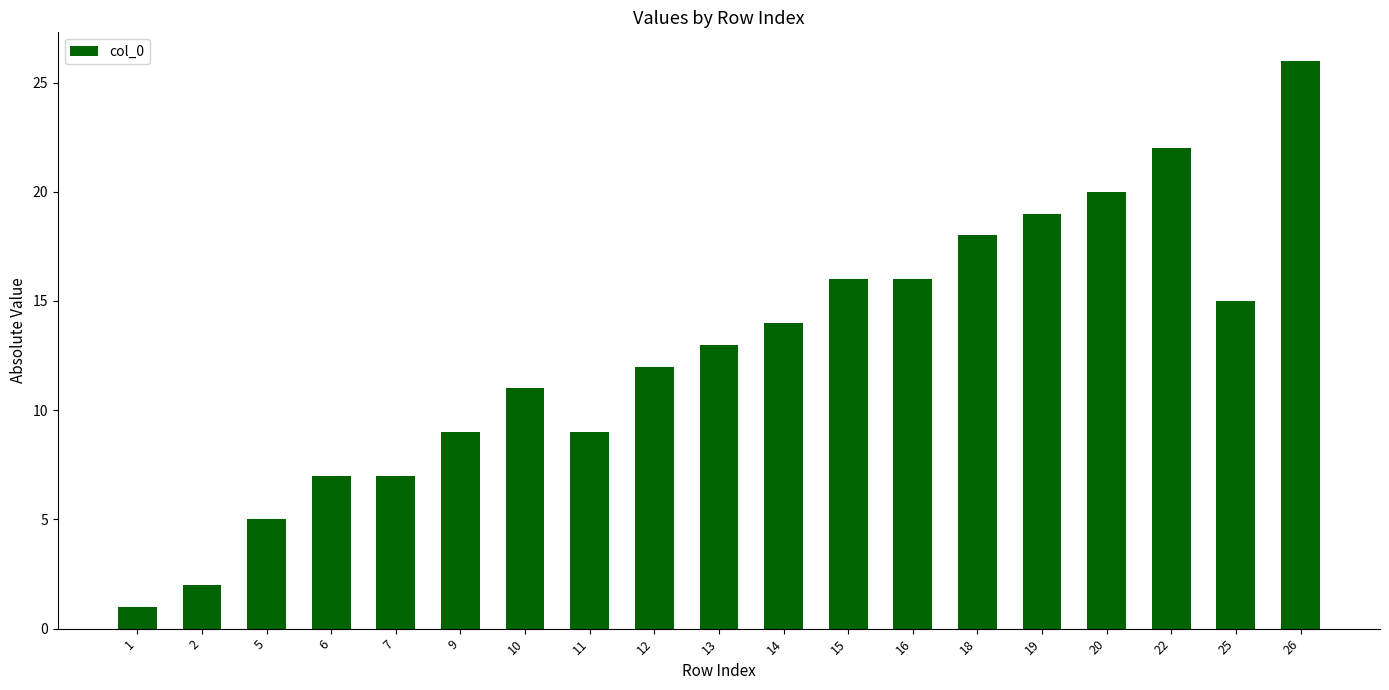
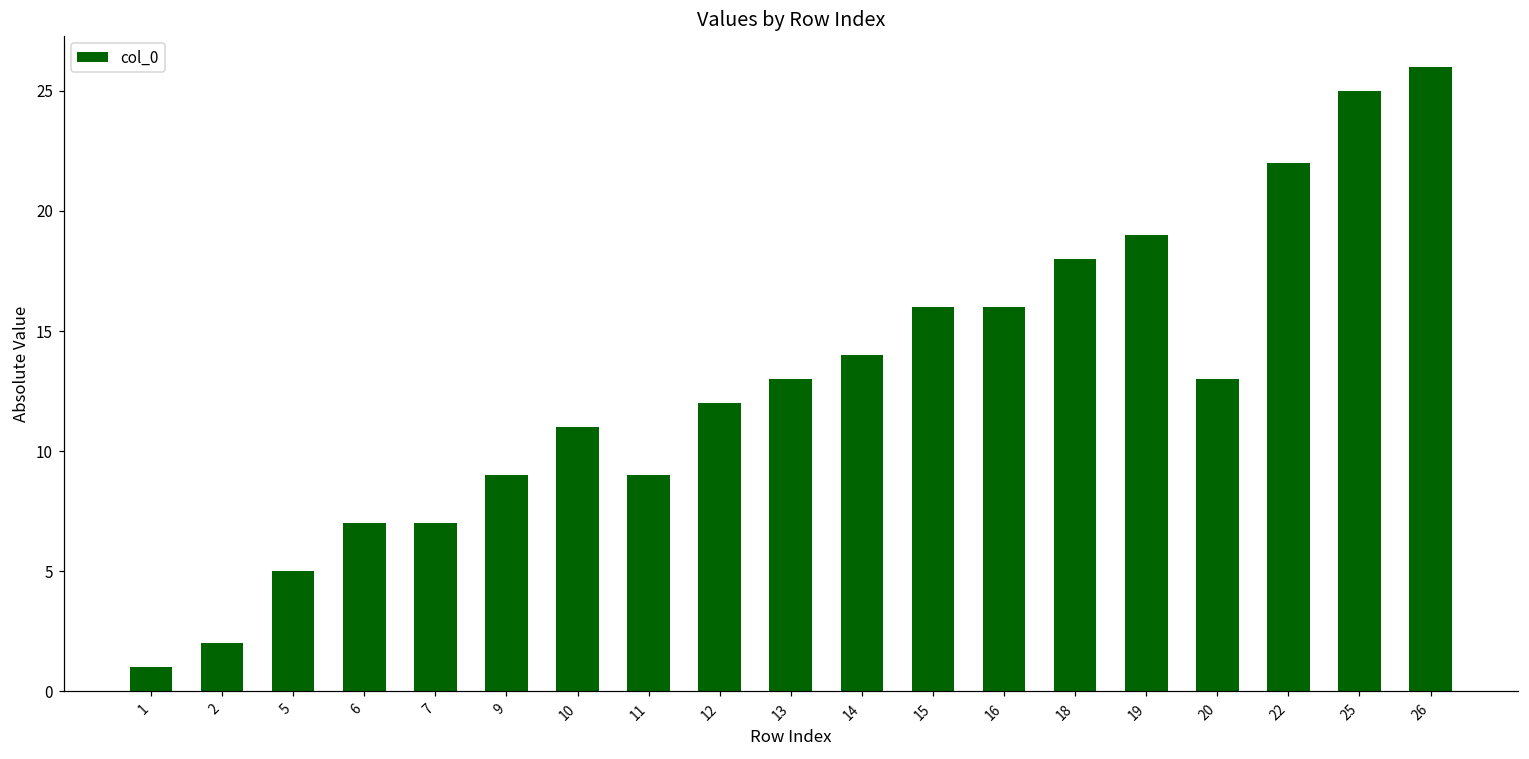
  {
    "1": 1,
    "2": 2,
    "5": 5,
    "6": 7,
    "7": 7,
    "9": 9,
    "10": 11,
    "11": 9,
    "12": 12,
    "13": 13,
    "14": 14,
    "15": 16,
    "16": 16,
    "18": 18,
    "19": 19,
-   "20": 20,
+   "20": 13,
    "22": 22,
-   "25": 15,
+   "25": 25,
    "26": 26
  }
